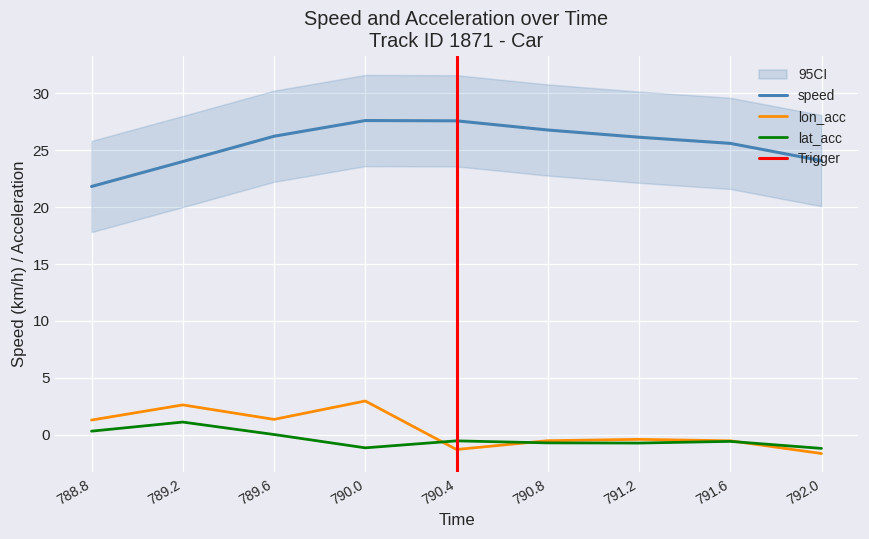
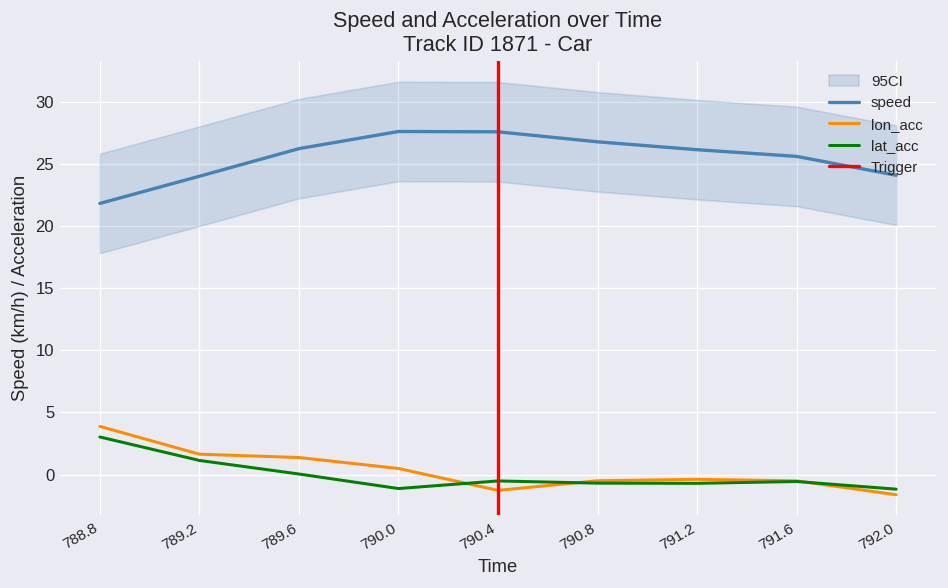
  {
    "lon_acc": {
-     "788.8": 1.3,
-     "789.2": 2.6,
+     "788.8": 3.9,
+     "789.2": 1.6,
      "789.6": 1.4,
-     "790.0": 3.0,
+     "790.0": 0.5,
      "790.4": -1.3,
      "791.2": -0.4,
      "792.0": -1.6
    },
    "lat_acc": {
-     "788.8": 0.3,
+     "788.8": 3.0,
      "789.2": 1.1,
      "789.6": 0.0,
      "790.0": -1.1,
      "790.4": -0.5,
      "791.2": -0.7,
      "792.0": -1.2
    }
  }
